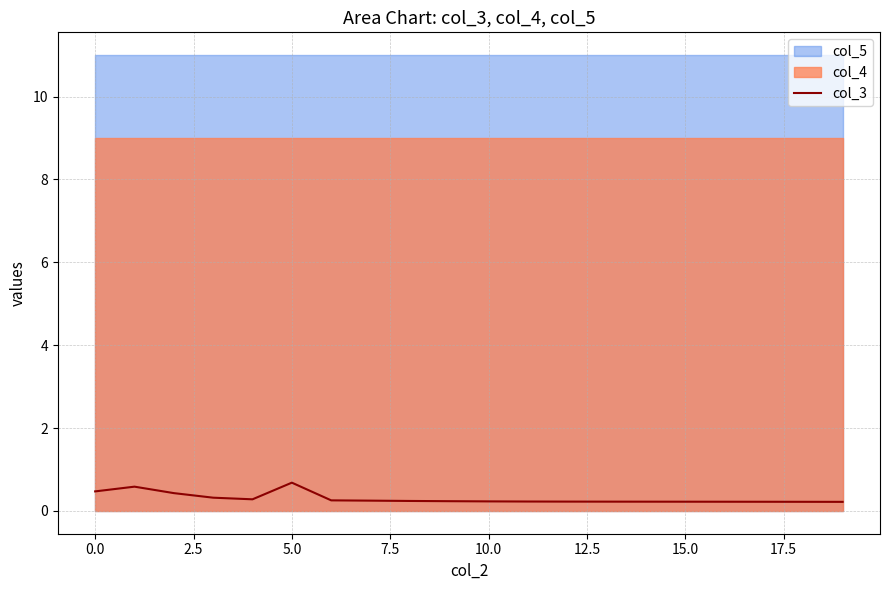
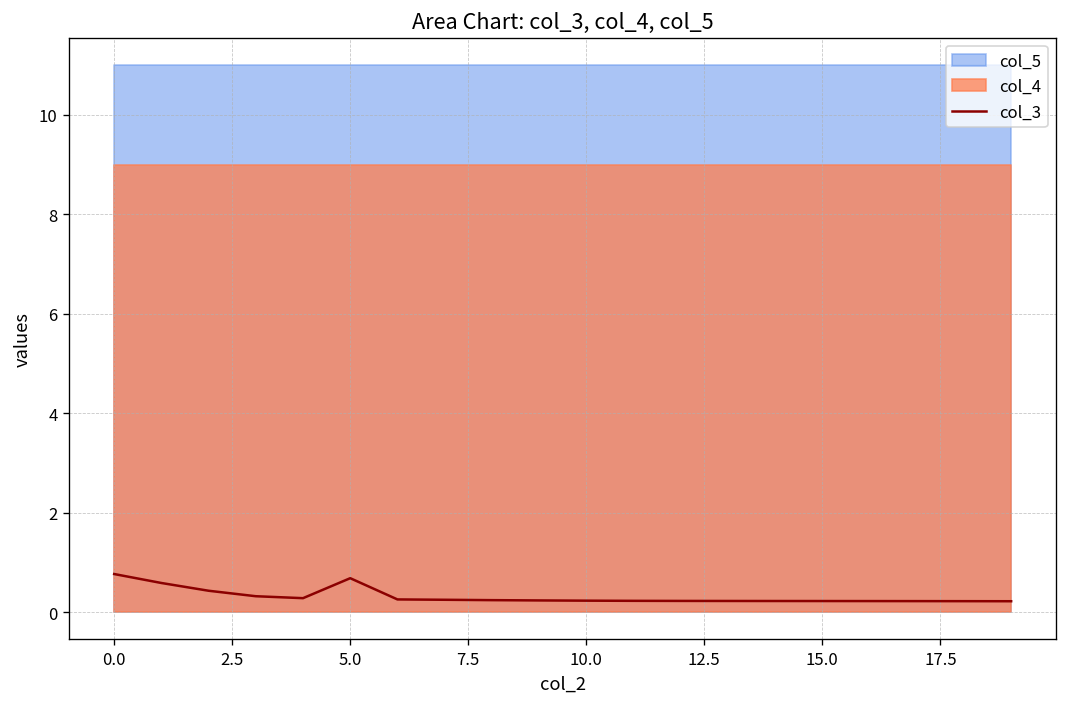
  {
    "col_3": {
-     "0.0": 0.5,
+     "0.0": 0.8,
      "5.0": 0.7,
      "10.0": 0.2,
      "15.0": 0.2
    }
  }
